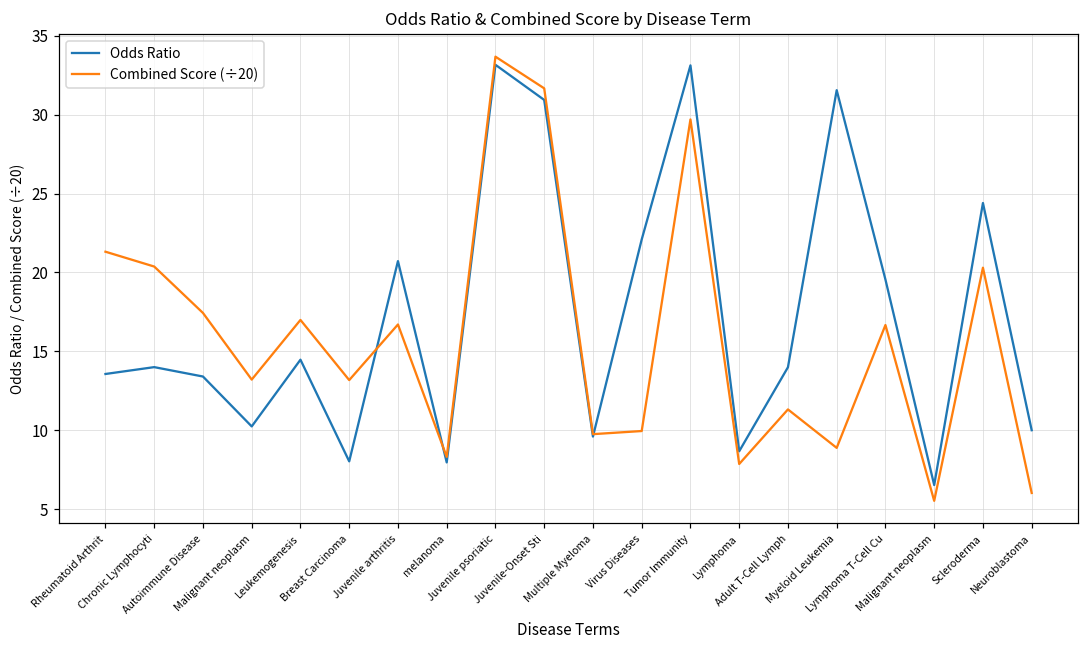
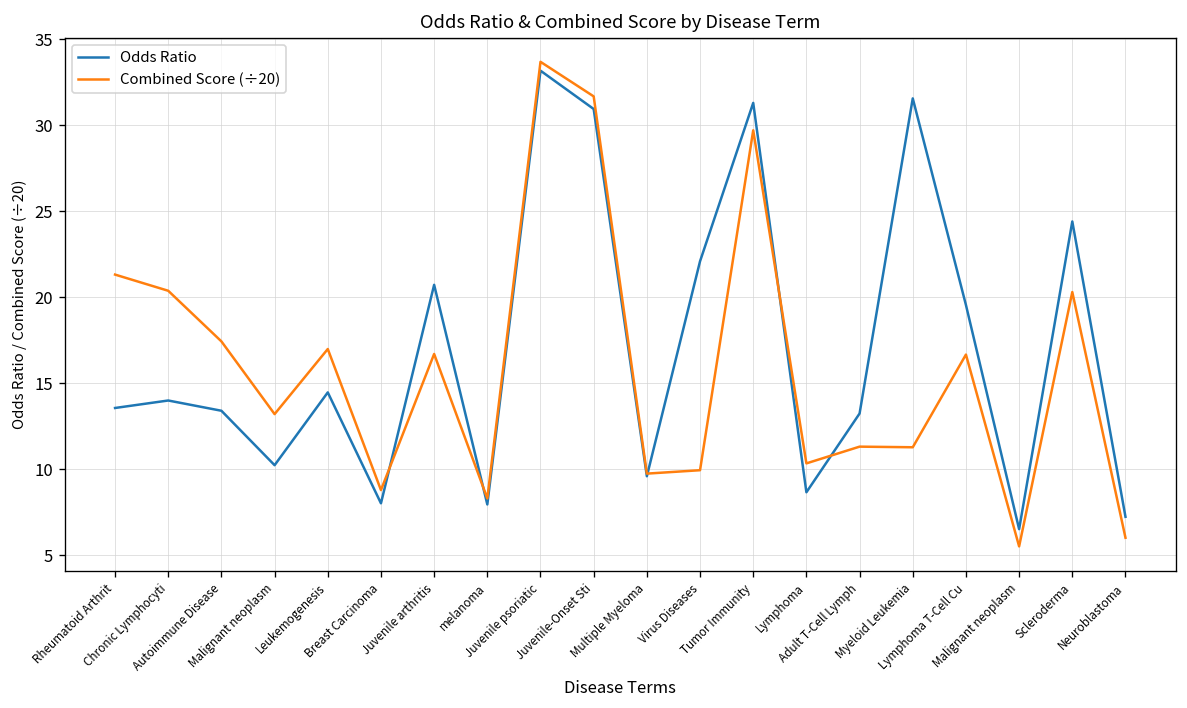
  {
    "Odds Ratio": {
      "Rheumatoid Arthrit": 13.6,
      "Chronic Lymphocyti": 14.0,
      "Autoimmune Disease": 13.4,
      "Leukemogenesis": 14.5,
      "Breast Carcinoma": 8.0,
      "Juvenile arthritis": 20.7,
      "melanoma": 8.0,
      "Juvenile psoriatic": 33.2,
      "Juvenile-Onset Sti": 30.9,
      "Virus Diseases": 22.1,
-     "Tumor Immunity": 33.1,
+     "Tumor Immunity": 31.3,
      "Lymphoma": 8.7,
-     "Adult T-Cell Lymph": 14.0,
+     "Adult T-Cell Lymph": 13.2,
      "Myeloid Leukemia": 31.6,
      "Lymphoma T-Cell Cu": 19.6,
      "Scleroderma": 24.4,
-     "Neuroblastoma": 10.0
+     "Neuroblastoma": 7.2
    },
    "Combined Score (÷20)": {
      "Rheumatoid Arthrit": 21.3,
      "Chronic Lymphocyti": 20.4,
      "Autoimmune Disease": 17.4,
      "Leukemogenesis": 17.0,
-     "Breast Carcinoma": 13.2,
+     "Breast Carcinoma": 8.8,
      "Juvenile arthritis": 16.7,
      "melanoma": 8.3,
      "Juvenile psoriatic": 33.7,
      "Juvenile-Onset Sti": 31.7,
      "Virus Diseases": 10.0,
      "Tumor Immunity": 29.7,
-     "Lymphoma": 7.9,
+     "Lymphoma": 10.3,
      "Adult T-Cell Lymph": 11.3,
-     "Myeloid Leukemia": 8.9,
+     "Myeloid Leukemia": 11.3,
      "Lymphoma T-Cell Cu": 16.7,
      "Scleroderma": 20.3,
      "Neuroblastoma": 6.0
    }
  }
